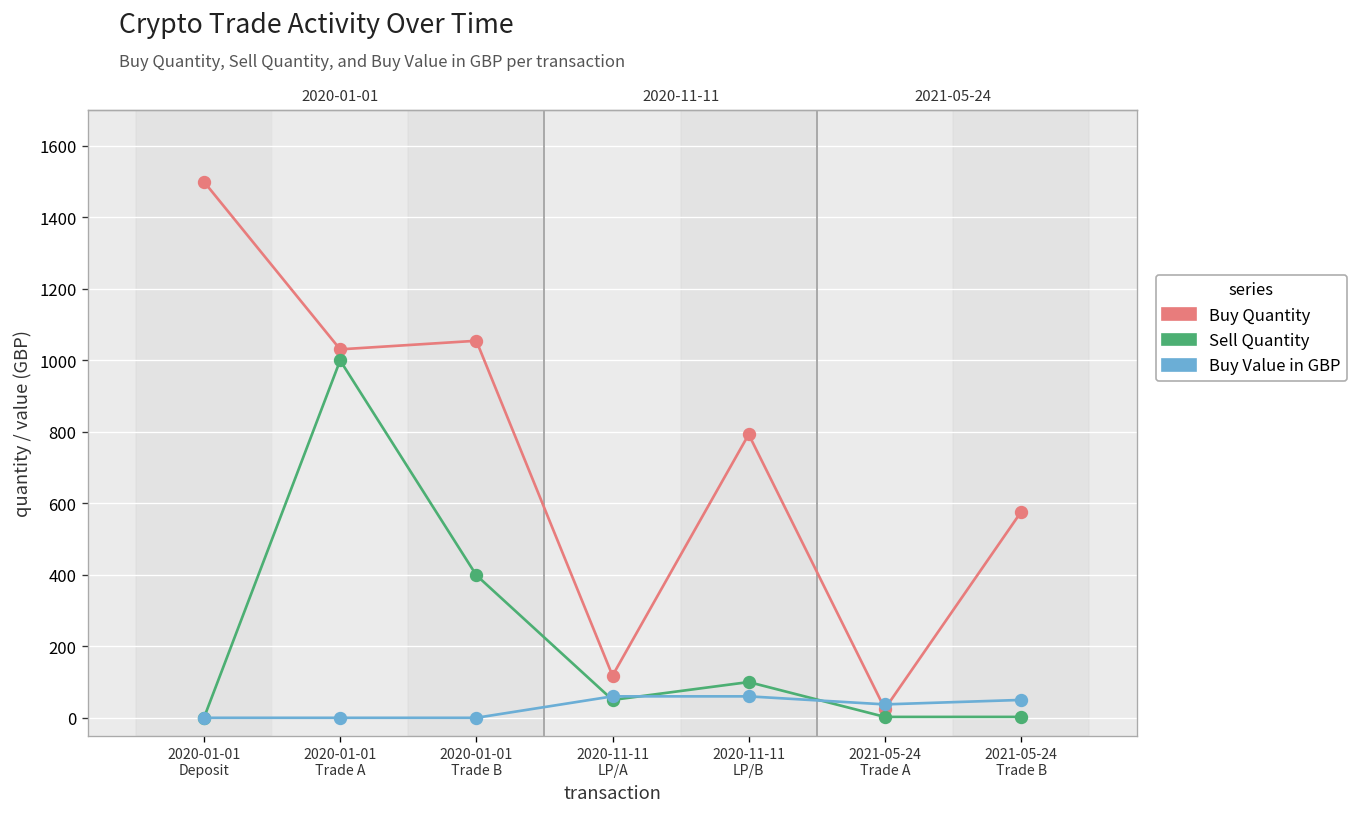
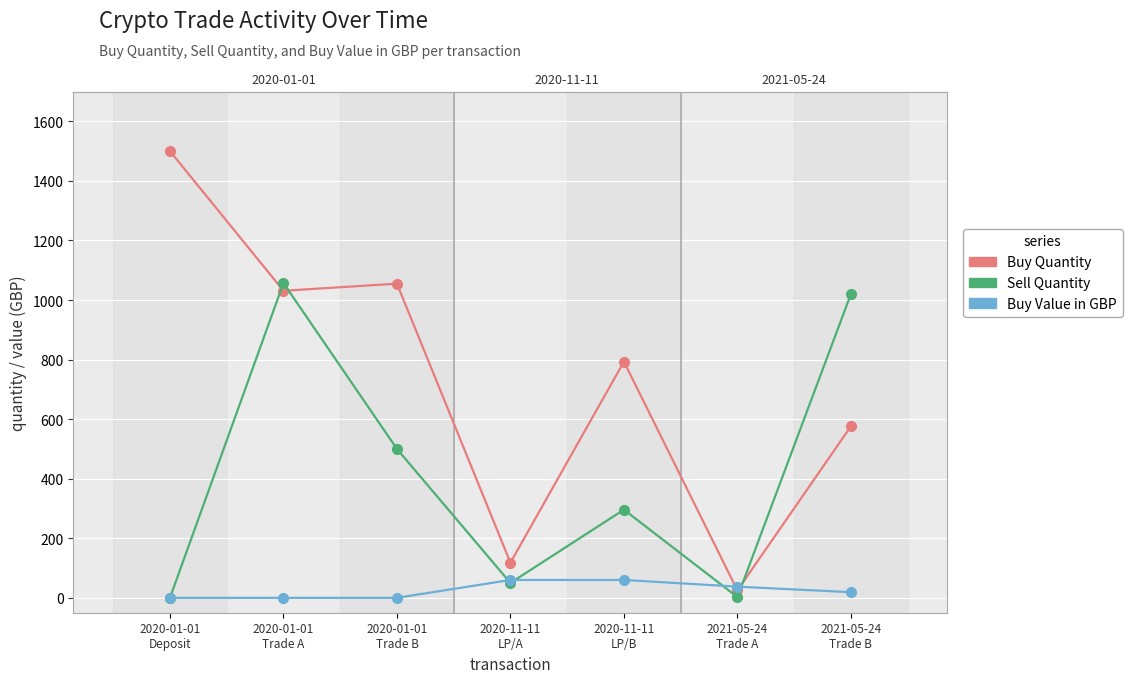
  {
    "Buy Quantity": {
      "2020-01-01 Deposit": 1500,
      "2020-01-01 Trade A": 1030,
      "2020-01-01 Trade B": 1060,
      "2020-11-11 LP/A": 120,
      "2020-11-11 LP/B": 790,
      "2021-05-24 Trade A": 30,
      "2021-05-24 Trade B": 580
    },
    "Sell Quantity": {
-     "2020-01-01 Trade A": 1000,
-     "2020-01-01 Trade B": 400,
+     "2020-01-01 Trade A": 1060,
+     "2020-01-01 Trade B": 500,
      "2020-11-11 LP/A": 50,
-     "2020-11-11 LP/B": 100,
+     "2020-11-11 LP/B": 300,
      "2021-05-24 Trade A": 0,
-     "2021-05-24 Trade B": 0
+     "2021-05-24 Trade B": 1020
    },
    "Buy Value in GBP": {
      "2020-01-01 Trade A": 0,
      "2020-01-01 Trade B": 0,
      "2020-11-11 LP/A": 60,
      "2020-11-11 LP/B": 60,
      "2021-05-24 Trade A": 40,
-     "2021-05-24 Trade B": 50
+     "2021-05-24 Trade B": 20
    }
  }
